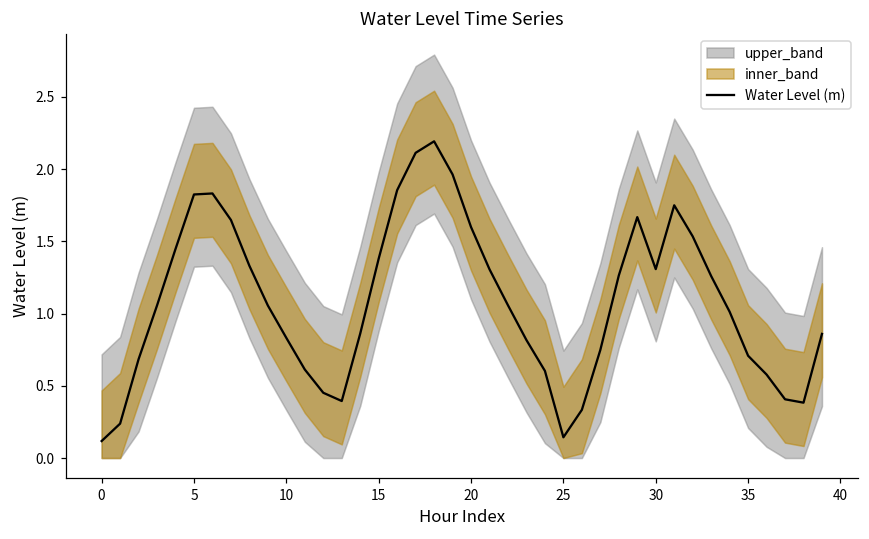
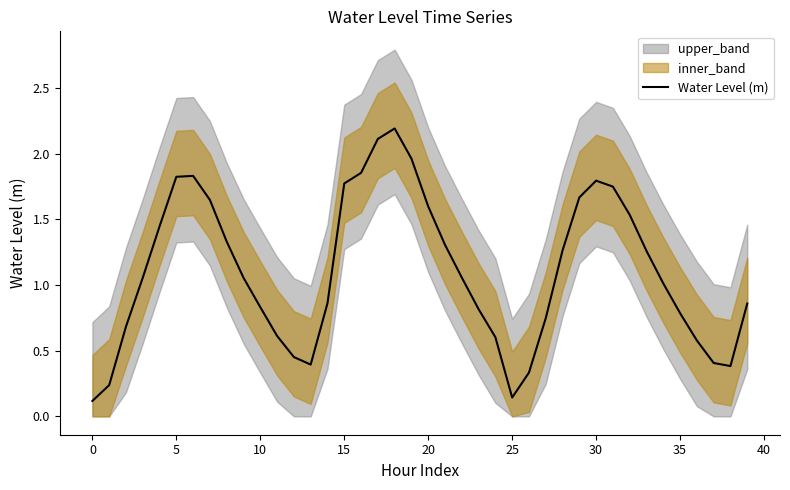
  {
    "Water Level (m)": {
      "0": 0.12,
      "5": 1.82,
      "10": 0.83,
-     "15": 1.38,
+     "15": 1.77,
      "20": 1.60,
      "25": 0.14,
-     "30": 1.31,
-     "35": 0.71
+     "30": 1.79,
+     "35": 0.79
    },
    "upper_band": {
      "0": 0.72,
      "25": 0.74
    },
    "inner_band": {
      "0": 0.47,
      "25": 0.49
    }
  }
